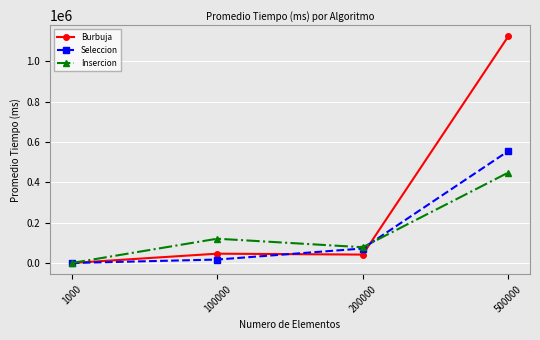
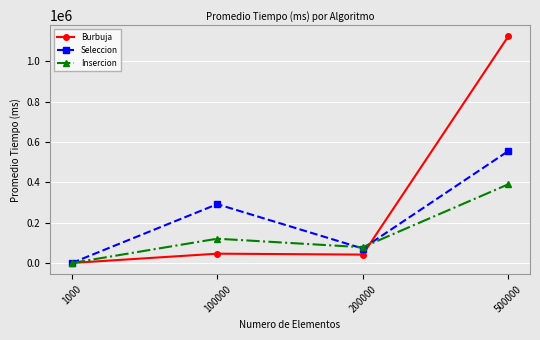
  {
    "Burbuja": {
      "100000": 50000,
      "200000": 40000,
      "500000": 1120000
    },
    "Seleccion": {
-     "100000": 20000,
+     "100000": 290000,
      "500000": 560000
    },
    "Insercion": {
      "100000": 120000,
-     "500000": 450000
+     "500000": 390000
    }
  }
